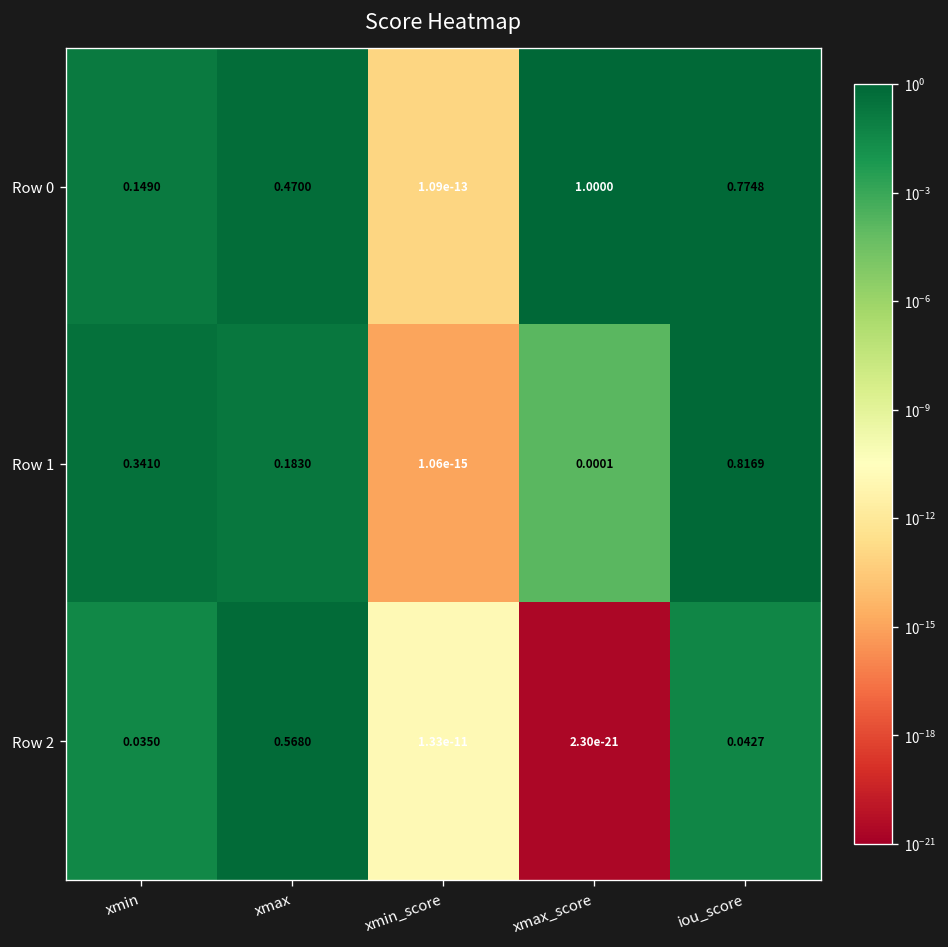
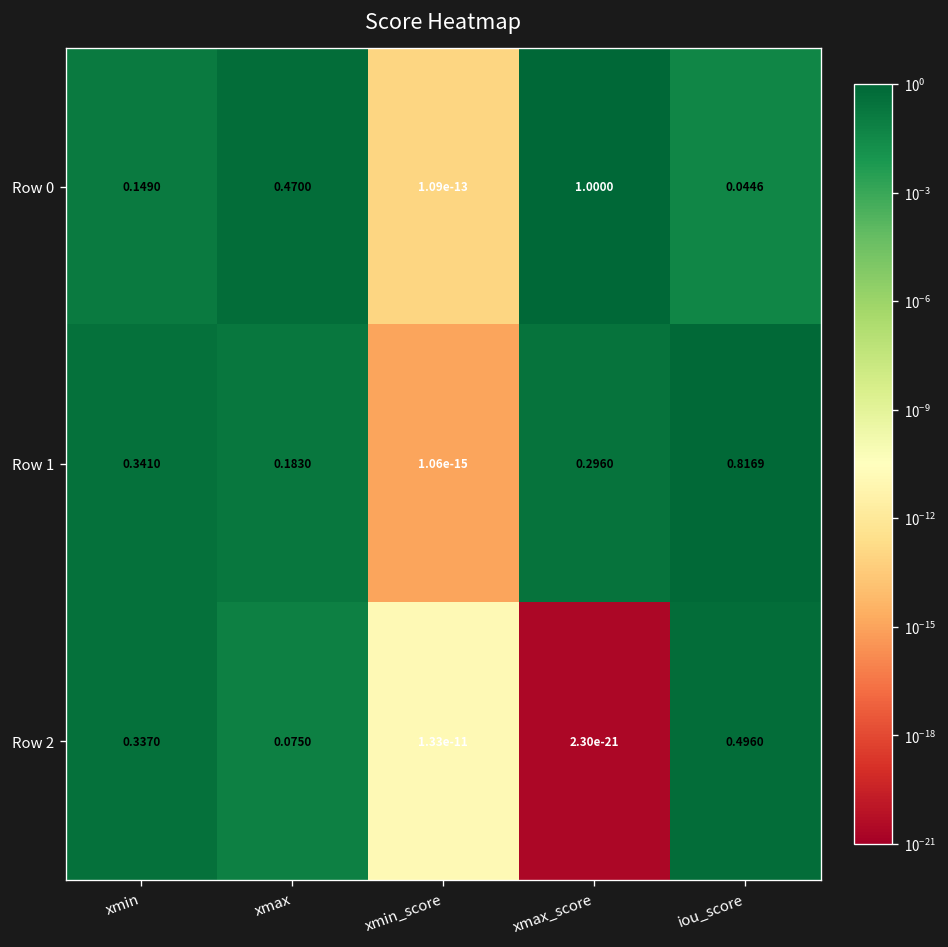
  {
    "Row 0": {
      "xmin": "0.1490",
      "xmax": "0.4700",
      "xmin_score": "1.09e-13",
      "xmax_score": "1.0000",
-     "iou_score": "0.7748"
+     "iou_score": "0.0446"
    },
    "Row 1": {
      "xmin": "0.3410",
      "xmax": "0.1830",
      "xmin_score": "1.06e-15",
-     "xmax_score": "0.0001",
+     "xmax_score": "0.2960",
      "iou_score": "0.8169"
    },
    "Row 2": {
-     "xmin": "0.0350",
-     "xmax": "0.5680",
+     "xmin": "0.3370",
+     "xmax": "0.0750",
      "xmin_score": "1.33e-11",
      "xmax_score": "2.30e-21",
-     "iou_score": "0.0427"
+     "iou_score": "0.4960"
    }
  }
